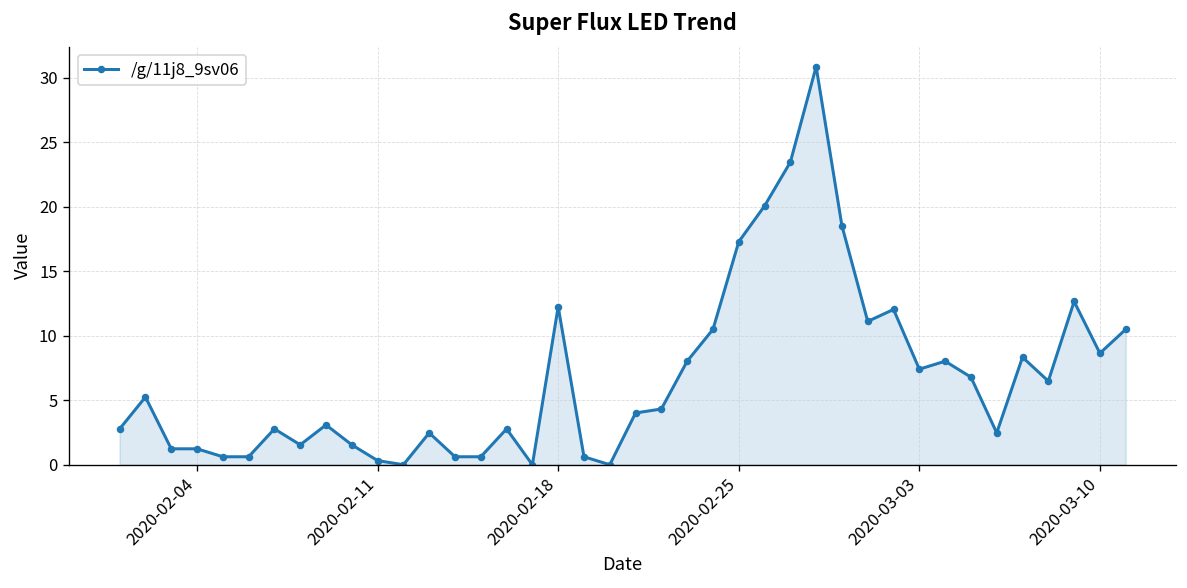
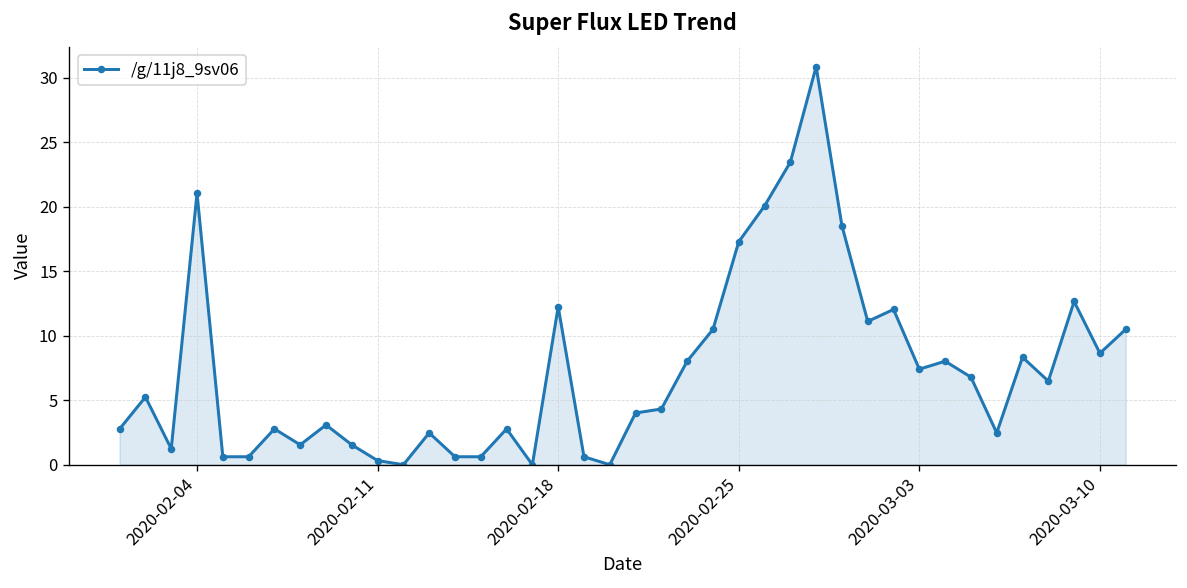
  {
-   "2020-02-04": 1.2,
+   "2020-02-04": 21.1,
    "2020-02-11": 0.3,
    "2020-02-18": 12.2,
    "2020-02-25": 17.3,
    "2020-03-03": 7.4,
    "2020-03-10": 8.6
  }
